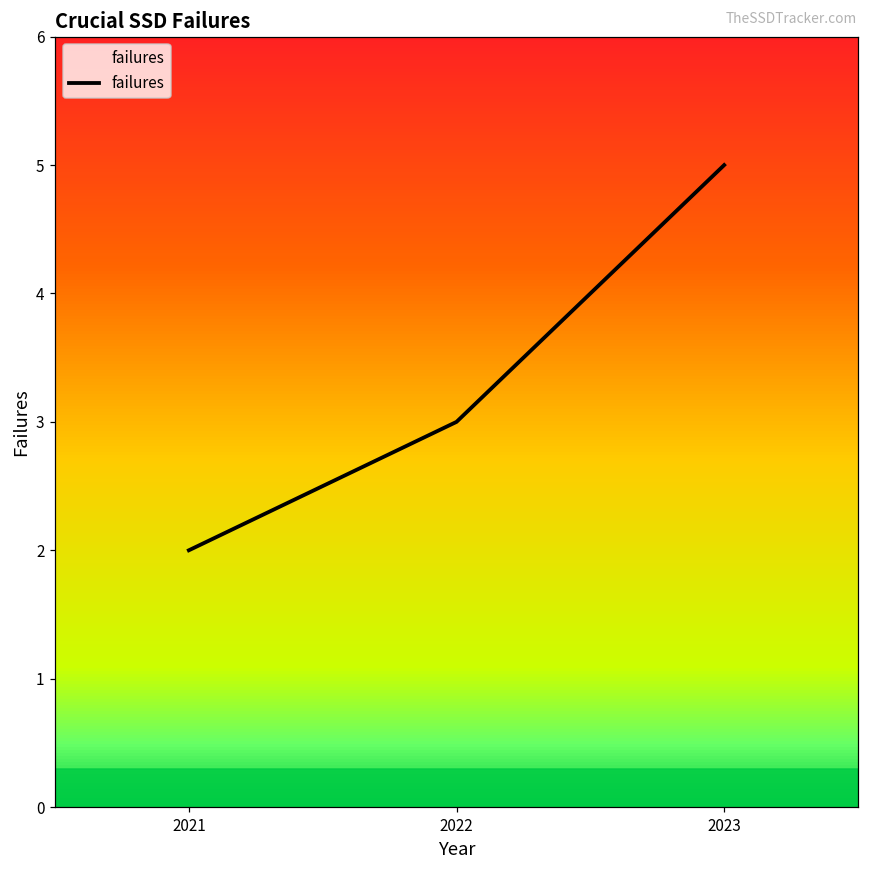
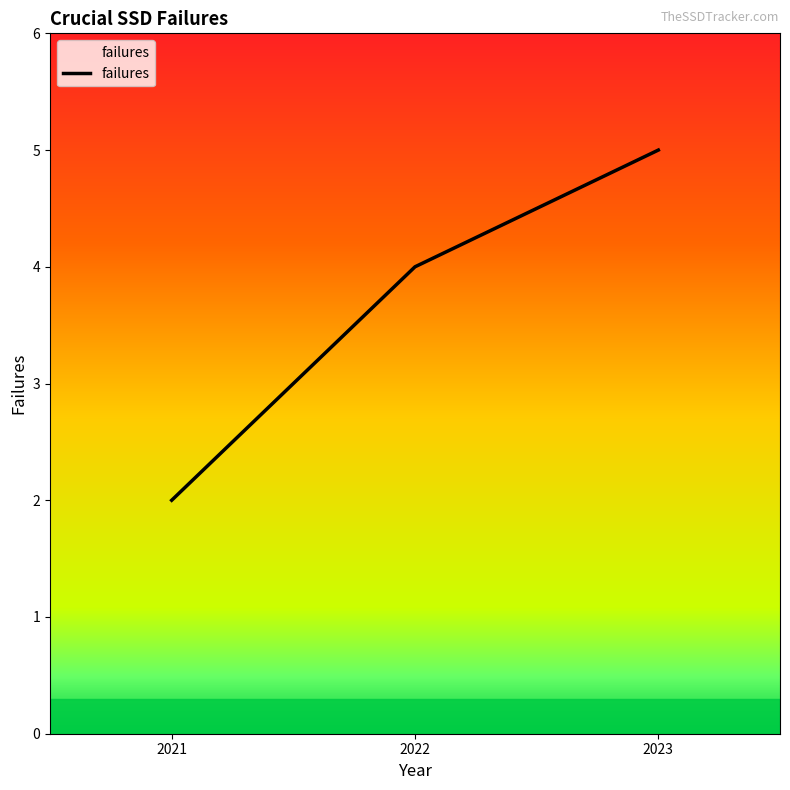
  {
    "2021": 2,
-   "2022": 3,
+   "2022": 4,
    "2023": 5
  }
